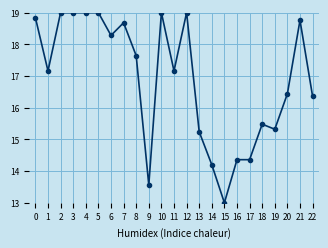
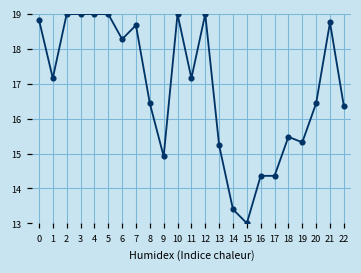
  {
    "0": 18.8,
    "1": 17.2,
    "2": 19.0,
    "3": 19.0,
    "4": 19.0,
    "5": 19.0,
    "6": 18.3,
    "7": 18.7,
-   "8": 17.6,
-   "9": 13.6,
+   "8": 16.4,
+   "9": 14.9,
    "10": 19.0,
    "11": 17.2,
    "12": 19.0,
    "13": 15.2,
-   "14": 14.2,
+   "14": 13.4,
    "15": 13.0,
    "16": 14.4,
    "17": 14.4,
    "18": 15.5,
    "19": 15.3,
    "20": 16.4,
    "21": 18.8,
    "22": 16.4
  }
